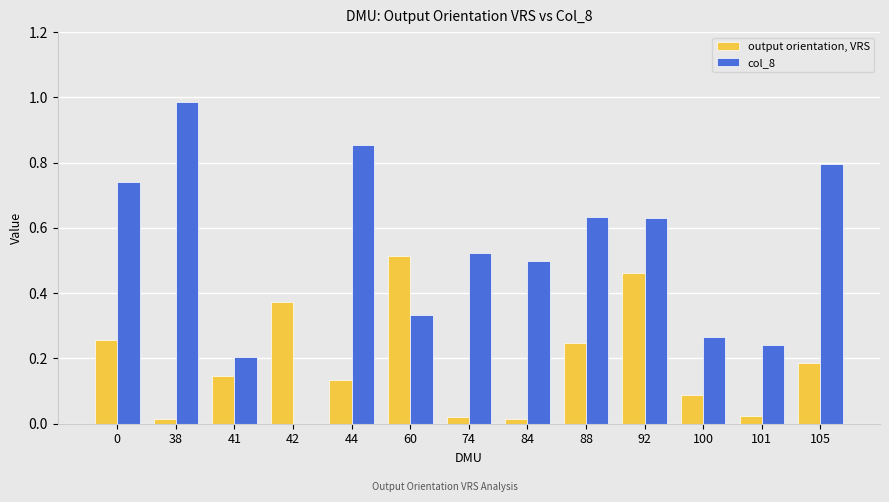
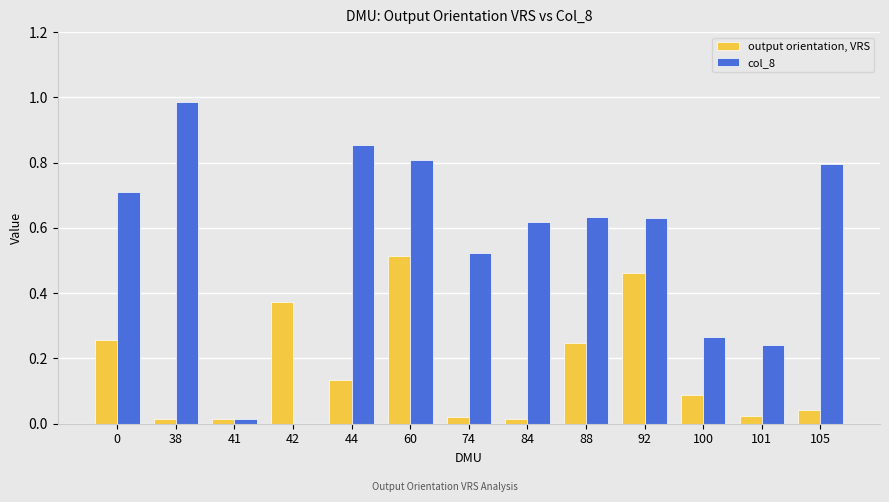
  {
    "output orientation, VRS": {
      "0": 0.26,
      "38": 0.01,
-     "41": 0.15,
+     "41": 0.01,
      "42": 0.37,
      "44": 0.14,
      "60": 0.51,
      "74": 0.02,
      "84": 0.02,
      "88": 0.25,
      "92": 0.46,
      "100": 0.09,
      "101": 0.02,
-     "105": 0.19
+     "105": 0.04
    },
    "col_8": {
-     "0": 0.74,
+     "0": 0.71,
      "38": 0.99,
-     "41": 0.20,
+     "41": 0.01,
      "42": 0.00,
      "44": 0.85,
-     "60": 0.33,
+     "60": 0.81,
      "74": 0.52,
-     "84": 0.50,
+     "84": 0.62,
      "88": 0.63,
      "92": 0.63,
      "100": 0.27,
      "101": 0.24,
      "105": 0.80
    }
  }
